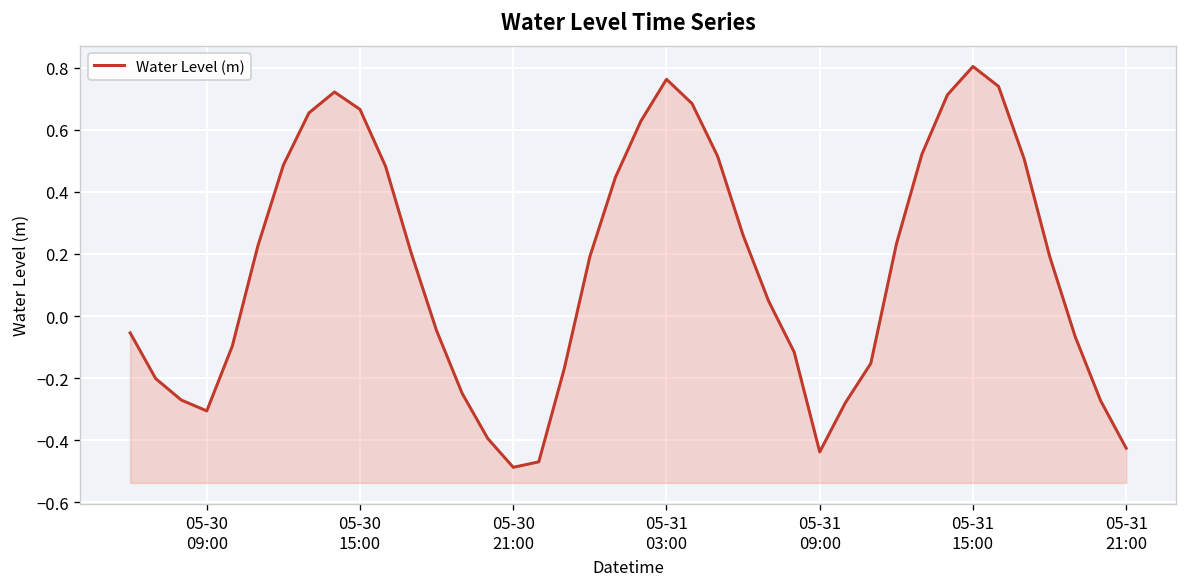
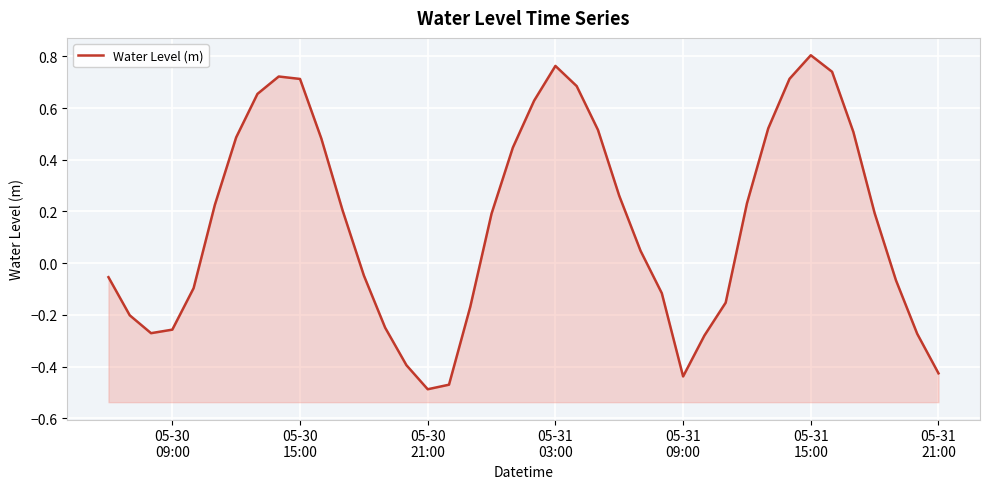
  {
-   "05-30 09:00": -0.31,
-   "05-30 15:00": 0.67,
+   "05-30 09:00": -0.26,
+   "05-30 15:00": 0.71,
    "05-30 21:00": -0.49,
    "05-31 03:00": 0.76,
    "05-31 09:00": -0.44,
    "05-31 15:00": 0.80,
    "05-31 21:00": -0.43
  }
